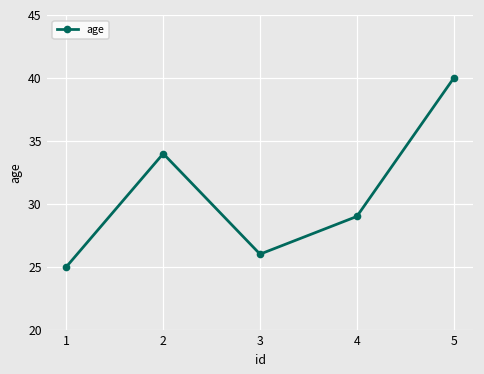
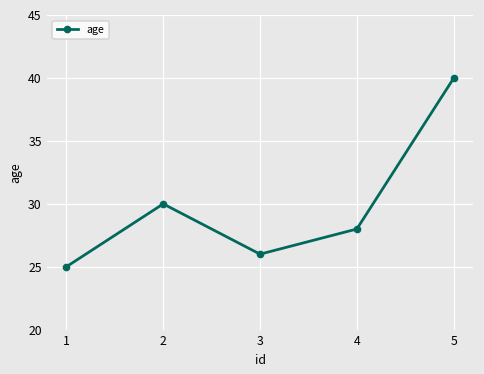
  {
    "1": 25,
-   "2": 34,
+   "2": 30,
    "3": 26,
-   "4": 29,
+   "4": 28,
    "5": 40
  }
